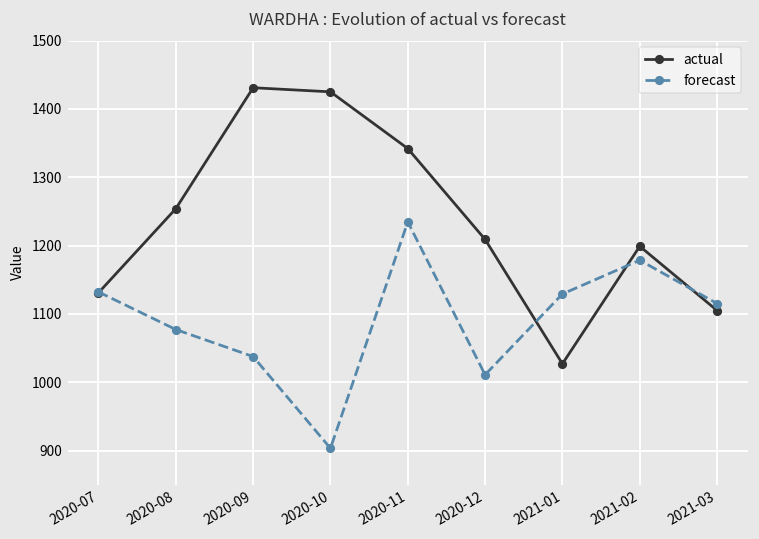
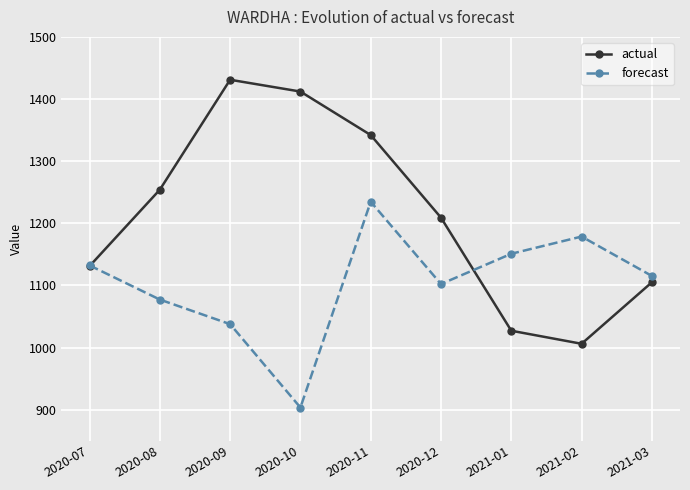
  {
    "actual": {
      "2020-08": 1250,
      "2020-09": 1430,
-     "2020-10": 1430,
+     "2020-10": 1410,
      "2020-11": 1340,
      "2020-12": 1210,
      "2021-01": 1030,
-     "2021-02": 1200,
+     "2021-02": 1010,
      "2021-03": 1110
    },
    "forecast": {
      "2020-08": 1080,
      "2020-09": 1040,
      "2020-10": 900,
      "2020-11": 1230,
-     "2020-12": 1010,
-     "2021-01": 1130,
+     "2020-12": 1100,
+     "2021-01": 1150,
      "2021-02": 1180,
      "2021-03": 1120
    }
  }
